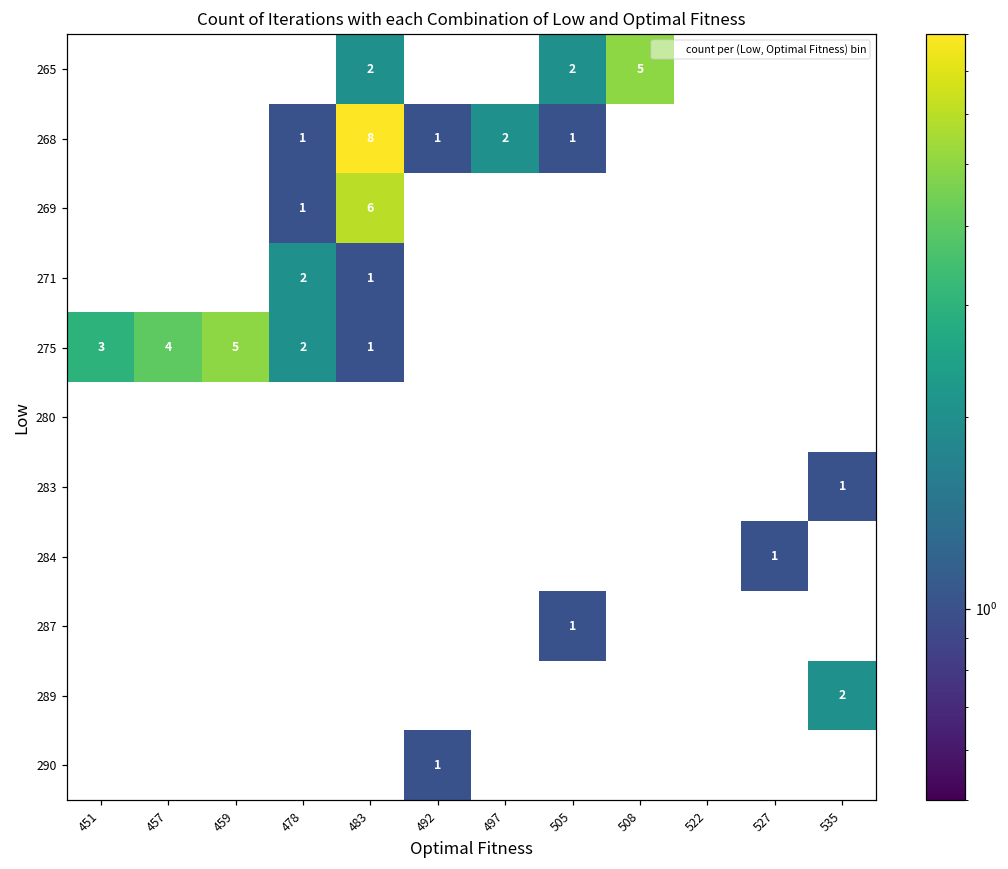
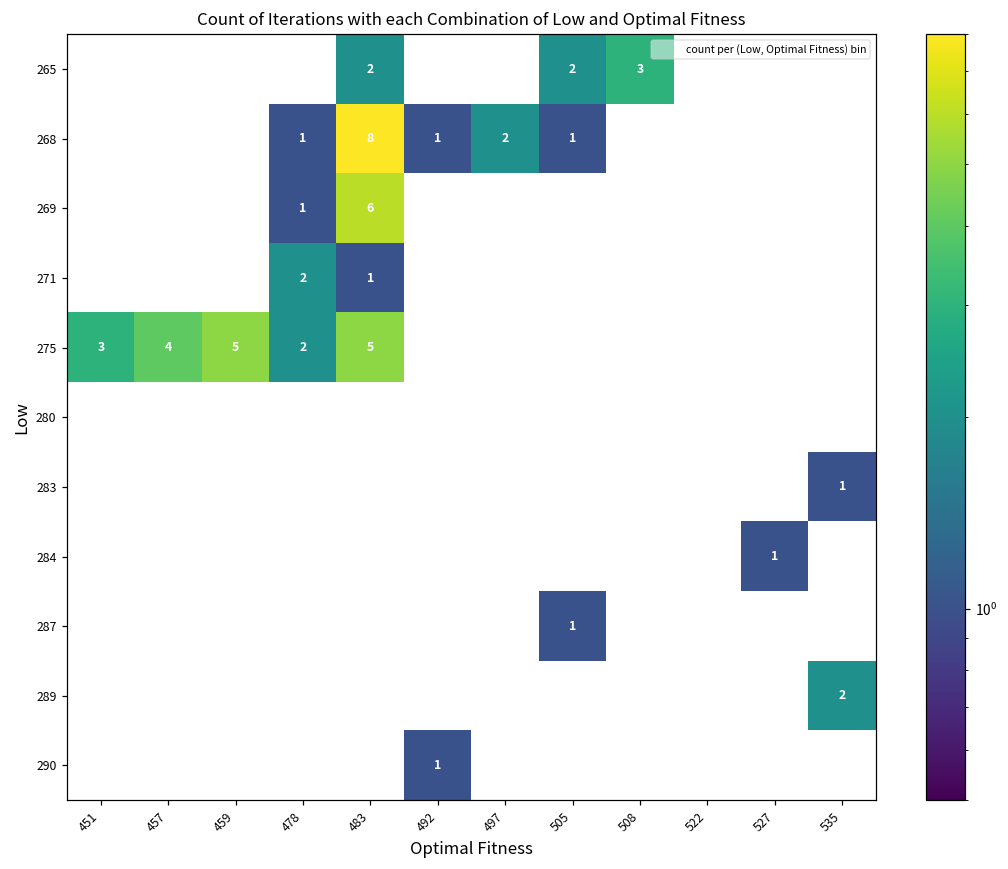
  {
    "265": {
      "483": 2,
      "505": 2,
-     "508": 5
+     "508": 3
    },
    "268": {
      "478": 1,
      "483": 8,
      "492": 1,
      "497": 2,
      "505": 1
    },
    "269": {
      "478": 1,
      "483": 6
    },
    "271": {
      "478": 2,
      "483": 1
    },
    "275": {
      "451": 3,
      "457": 4,
      "459": 5,
      "478": 2,
-     "483": 1
+     "483": 5
    },
    "283": {
      "535": 1
    },
    "284": {
      "527": 1
    },
    "287": {
      "505": 1
    },
    "289": {
      "535": 2
    },
    "290": {
      "492": 1
    }
  }
